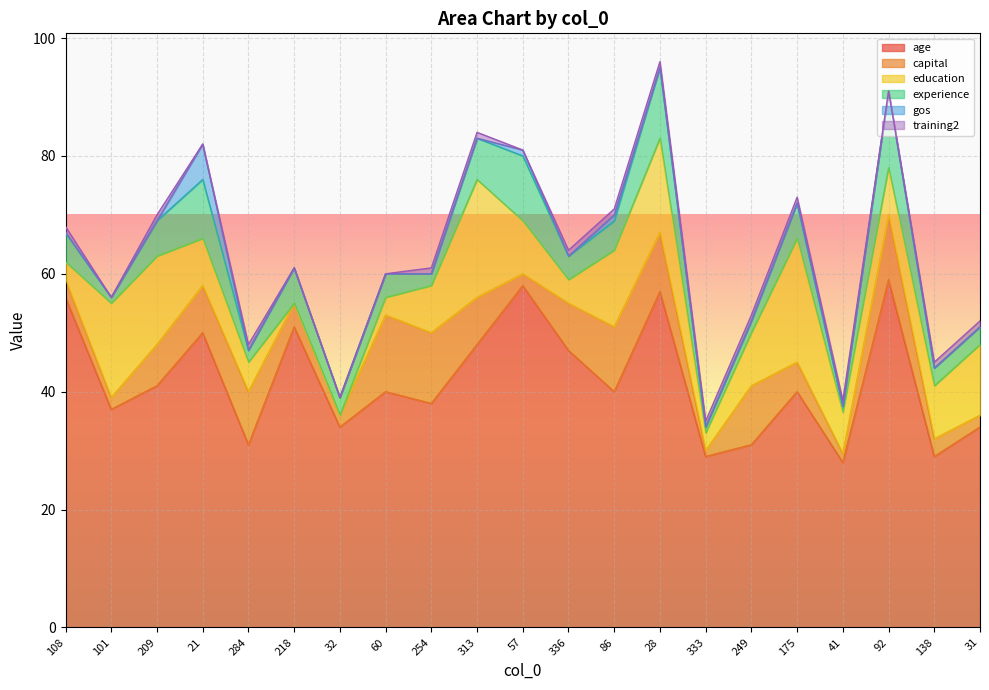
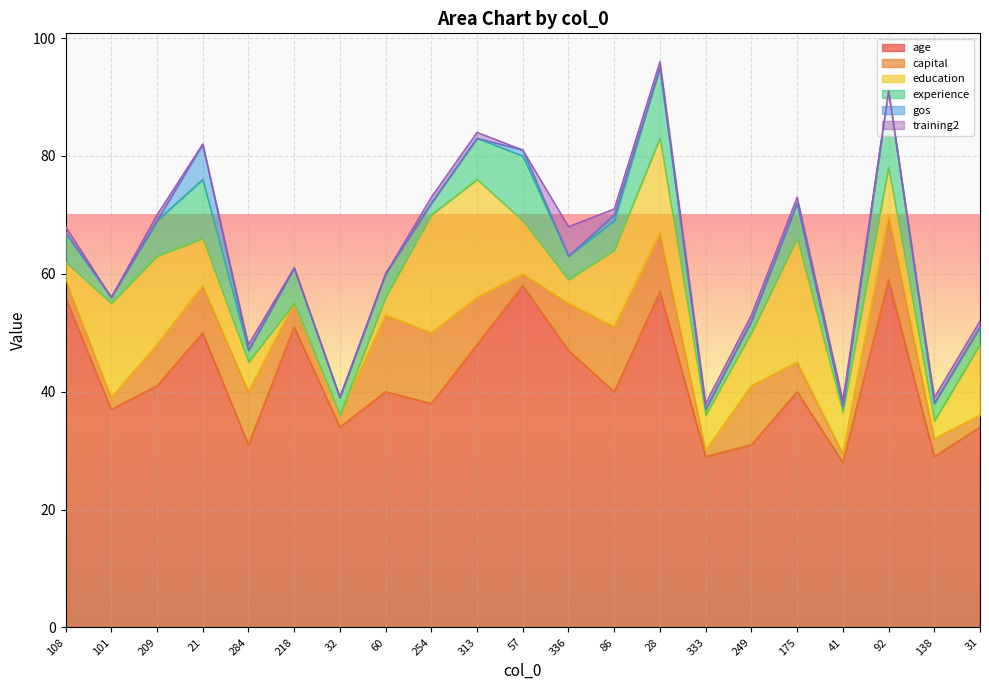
  {
    "education": {
      "108": 3,
      "101": 16,
      "209": 15,
      "21": 8,
      "284": 5,
      "60": 3,
-     "254": 8,
+     "254": 20,
      "313": 20,
      "57": 9,
      "336": 4,
      "86": 13,
      "28": 16,
-     "333": 3,
+     "333": 6,
      "249": 9,
      "175": 21,
      "41": 7,
      "92": 8,
-     "138": 9,
+     "138": 3,
      "31": 12
    },
    "experience": {
      "21": 10,
      "57": 11,
      "86": 5
    },
    "gos": {
      "86": 1
    },
    "training2": {
      "108": 1,
      "209": 1,
      "284": 1,
      "254": 1,
      "313": 1,
-     "336": 1,
+     "336": 5,
      "86": 1,
      "28": 1,
      "333": 1,
      "249": 1,
      "175": 1,
      "41": 1,
      "138": 1,
      "31": 1
    }
  }
